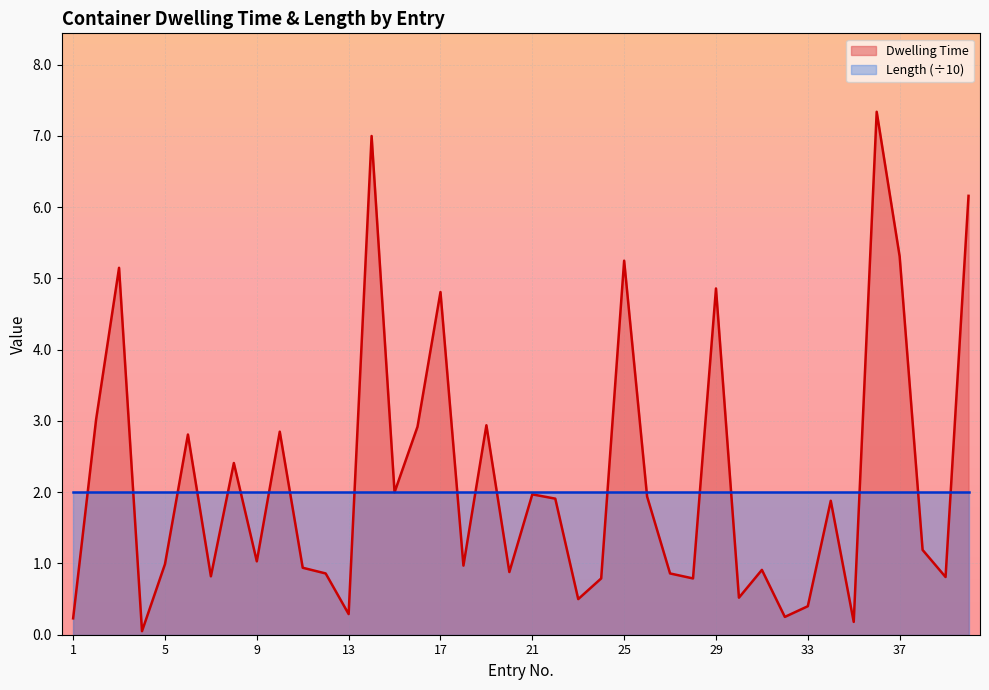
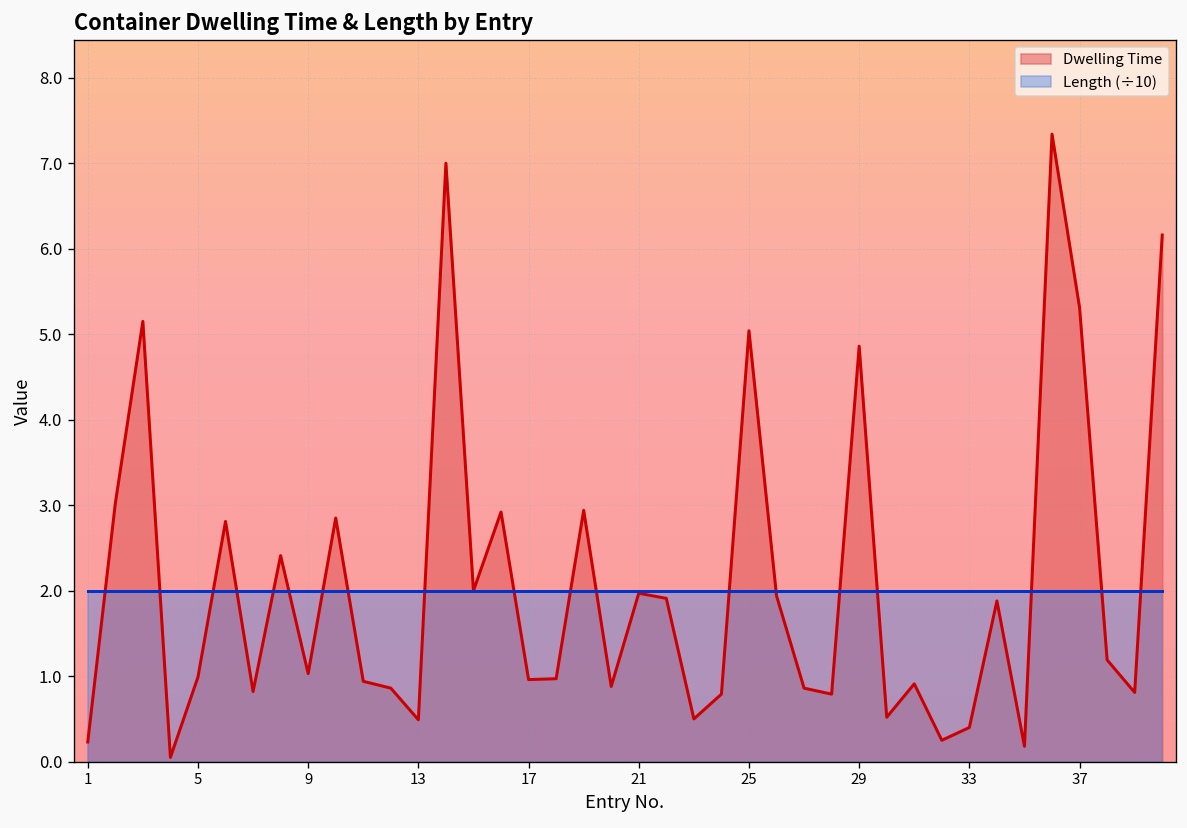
  {
    "Dwelling Time": {
      "1": 0.2,
      "5": 1.0,
      "9": 1.0,
-     "13": 0.3,
-     "17": 4.8,
-     "25": 5.3,
+     "13": 0.5,
+     "17": 1.0,
+     "25": 5.0,
      "29": 4.9,
      "33": 0.4,
      "37": 5.3
    },
    "Length (÷10)": {
      "1": 2.0,
      "5": 2.0,
      "9": 2.0,
      "13": 2.0,
      "17": 2.0,
      "25": 2.0,
      "29": 2.0,
      "33": 2.0,
      "37": 2.0
    }
  }
